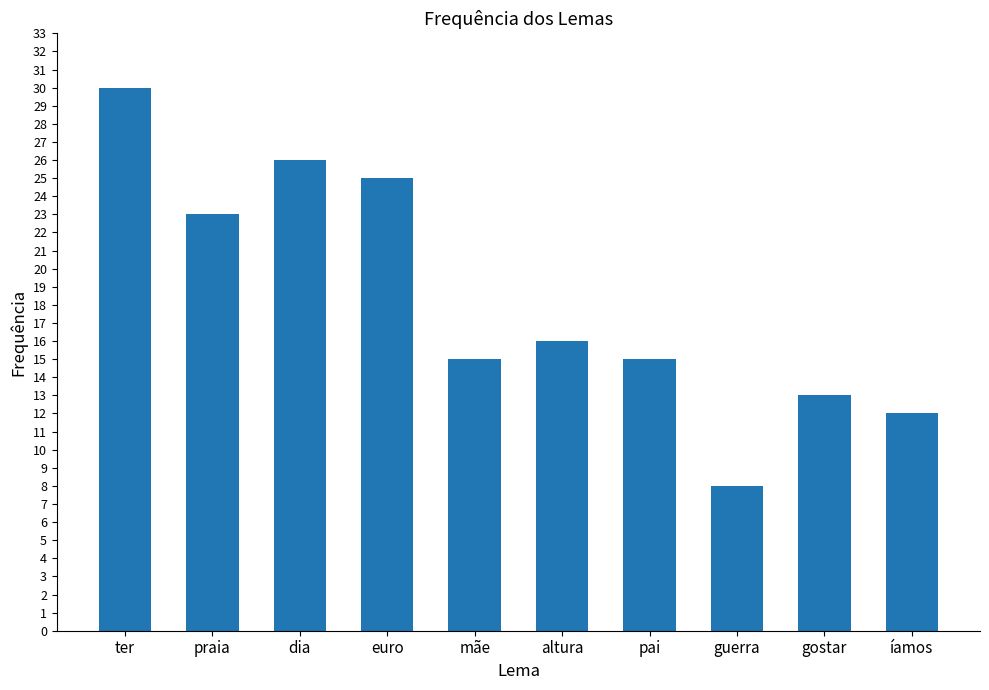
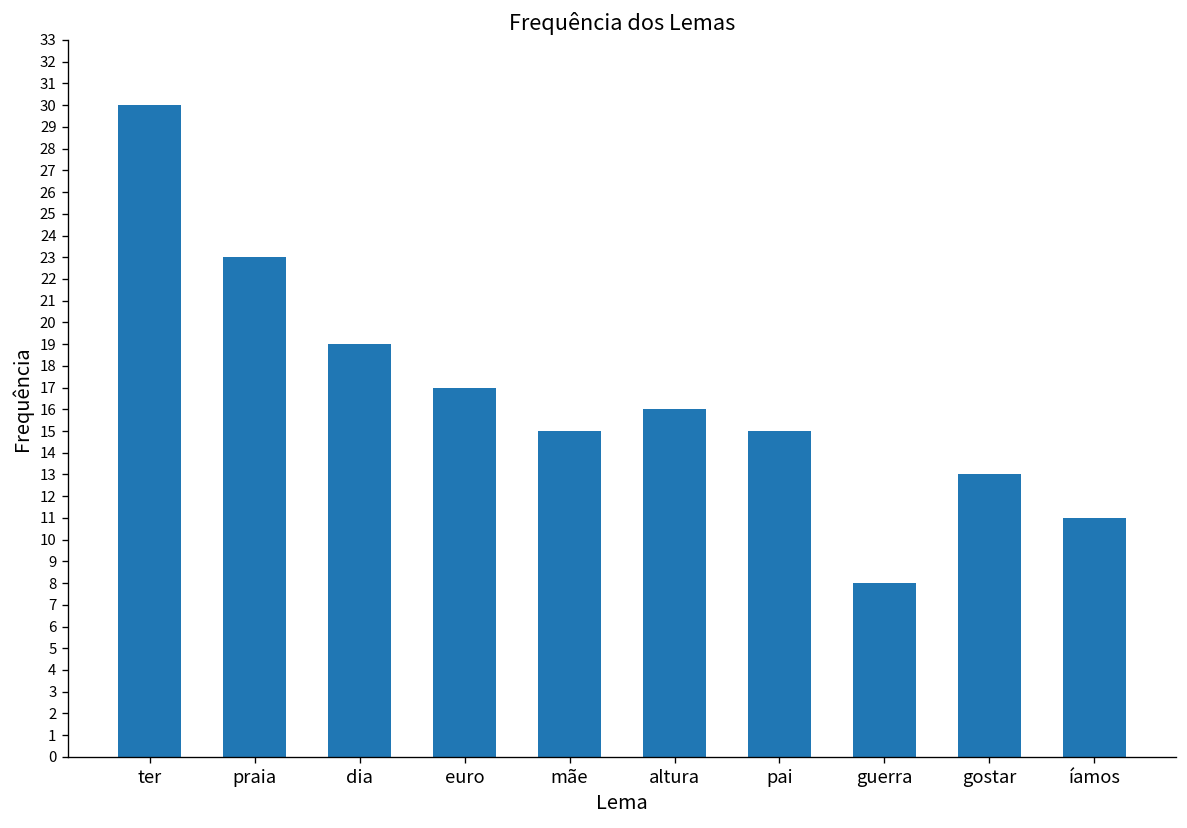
  {
    "ter": 30,
    "praia": 23,
-   "dia": 26,
-   "euro": 25,
+   "dia": 19,
+   "euro": 17,
    "mãe": 15,
    "altura": 16,
    "pai": 15,
    "guerra": 8,
    "gostar": 13,
-   "íamos": 12
+   "íamos": 11
  }
